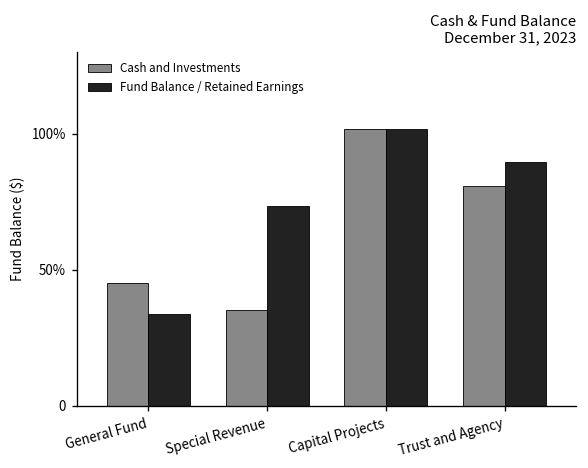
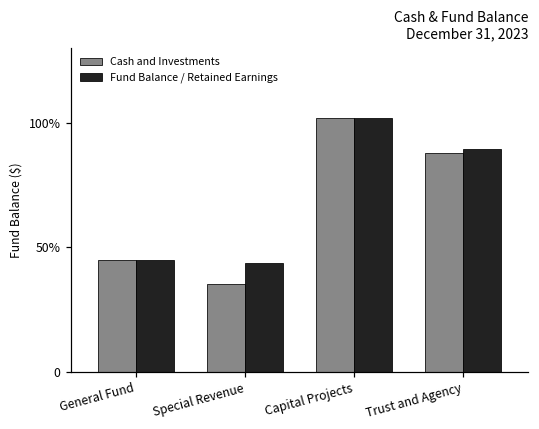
  {
    "Cash and Investments": {
      "General Fund": "45%",
      "Special Revenue": "35%",
      "Capital Projects": "102%",
-     "Trust and Agency": "81%"
+     "Trust and Agency": "88%"
    },
    "Fund Balance / Retained Earnings": {
-     "General Fund": "34%",
-     "Special Revenue": "73%",
+     "General Fund": "45%",
+     "Special Revenue": "43%",
      "Capital Projects": "102%",
      "Trust and Agency": "89%"
    }
  }
